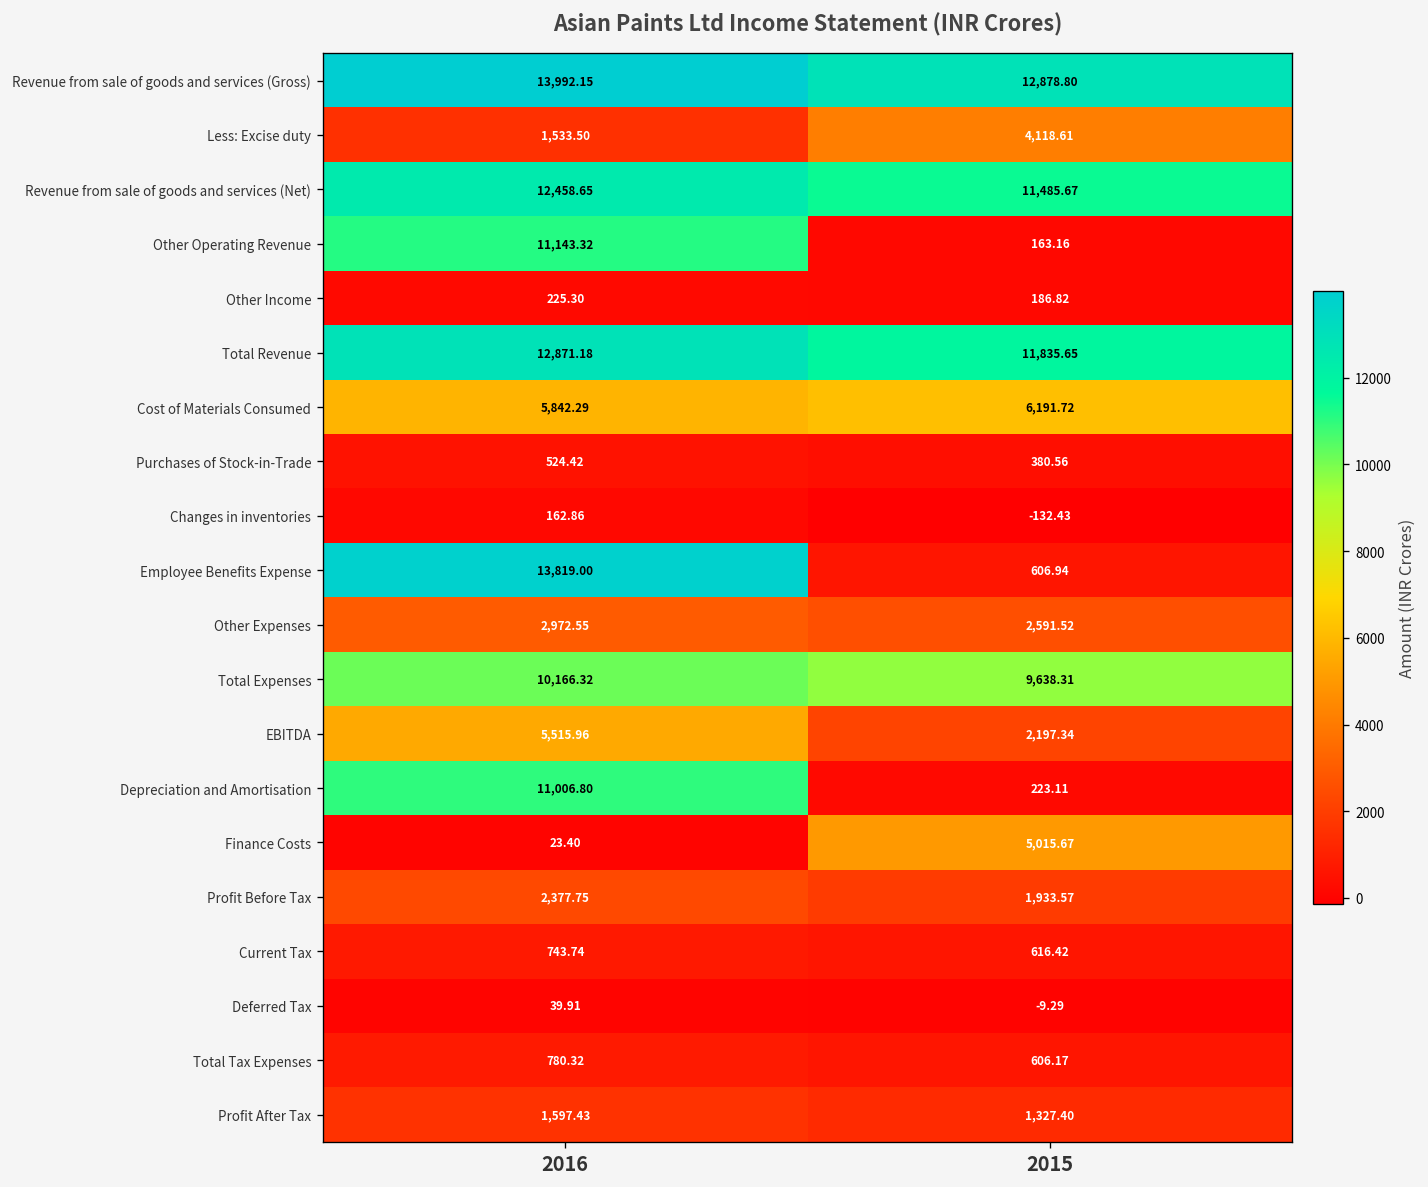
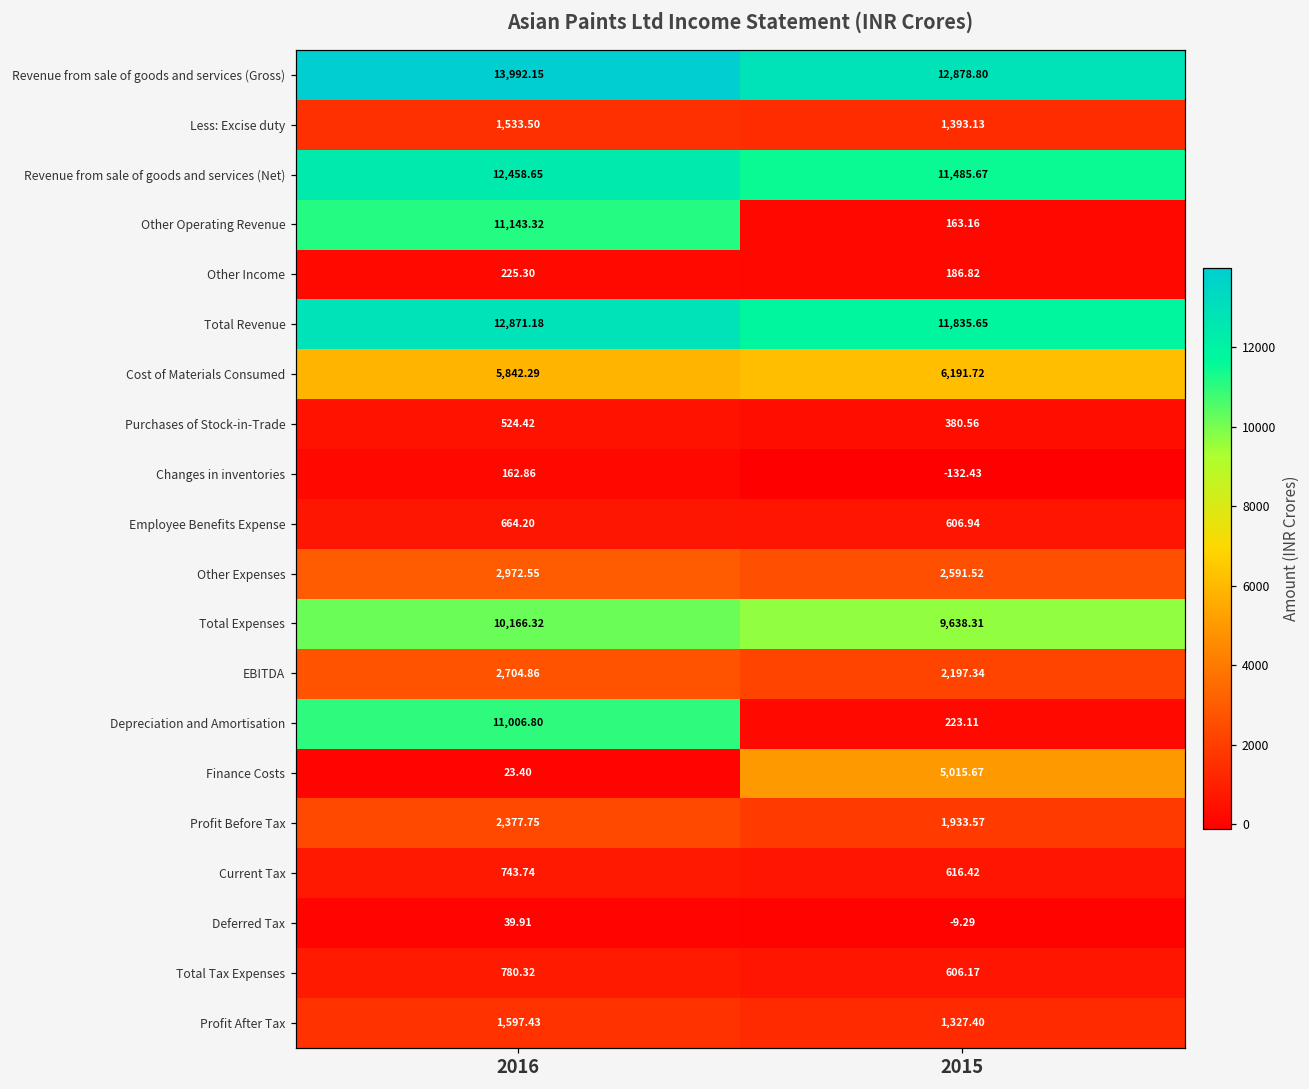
  {
    "Revenue from sale of goods and services (Gross)": {
      "2016": "13,992.15",
      "2015": "12,878.80"
    },
    "Less: Excise duty": {
      "2016": "1,533.50",
-     "2015": "4,118.61"
+     "2015": "1,393.13"
    },
    "Revenue from sale of goods and services (Net)": {
      "2016": "12,458.65",
      "2015": "11,485.67"
    },
    "Other Operating Revenue": {
      "2016": "11,143.32",
      "2015": "163.16"
    },
    "Other Income": {
      "2016": "225.30",
      "2015": "186.82"
    },
    "Total Revenue": {
      "2016": "12,871.18",
      "2015": "11,835.65"
    },
    "Cost of Materials Consumed": {
      "2016": "5,842.29",
      "2015": "6,191.72"
    },
    "Purchases of Stock-in-Trade": {
      "2016": "524.42",
      "2015": "380.56"
    },
    "Changes in inventories": {
      "2016": "162.86",
      "2015": "-132.43"
    },
    "Employee Benefits Expense": {
-     "2016": "13,819.00",
+     "2016": "664.20",
      "2015": "606.94"
    },
    "Other Expenses": {
      "2016": "2,972.55",
      "2015": "2,591.52"
    },
    "Total Expenses": {
      "2016": "10,166.32",
      "2015": "9,638.31"
    },
    "EBITDA": {
-     "2016": "5,515.96",
+     "2016": "2,704.86",
      "2015": "2,197.34"
    },
    "Depreciation and Amortisation": {
      "2016": "11,006.80",
      "2015": "223.11"
    },
    "Finance Costs": {
      "2016": "23.40",
      "2015": "5,015.67"
    },
    "Profit Before Tax": {
      "2016": "2,377.75",
      "2015": "1,933.57"
    },
    "Current Tax": {
      "2016": "743.74",
      "2015": "616.42"
    },
    "Deferred Tax": {
      "2016": "39.91",
      "2015": "-9.29"
    },
    "Total Tax Expenses": {
      "2016": "780.32",
      "2015": "606.17"
    },
    "Profit After Tax": {
      "2016": "1,597.43",
      "2015": "1,327.40"
    }
  }
